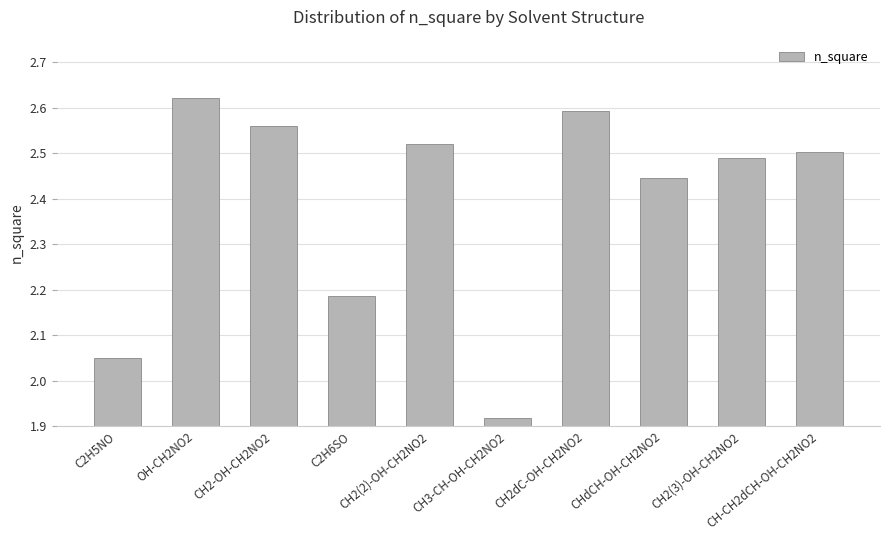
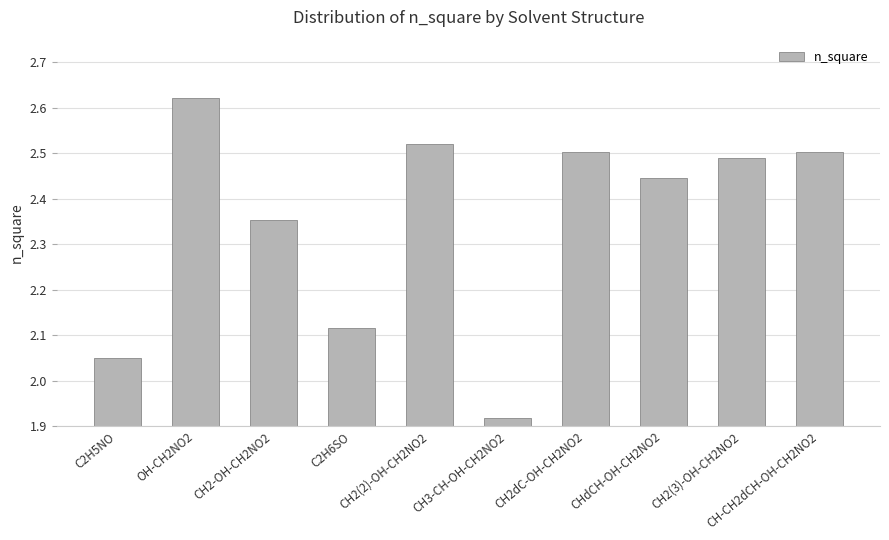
  {
    "C2H5NO": 2.05,
    "OH-CH2NO2": 2.62,
-   "CH2-OH-CH2NO2": 2.56,
-   "C2H6SO": 2.19,
+   "CH2-OH-CH2NO2": 2.35,
+   "C2H6SO": 2.12,
    "CH2(2)-OH-CH2NO2": 2.52,
    "CH3-CH-OH-CH2NO2": 1.92,
-   "CH2dC-OH-CH2NO2": 2.59,
+   "CH2dC-OH-CH2NO2": 2.50,
    "CHdCH-OH-CH2NO2": 2.45,
    "CH2(3)-OH-CH2NO2": 2.49,
    "CH-CH2dCH-OH-CH2NO2": 2.50
  }
